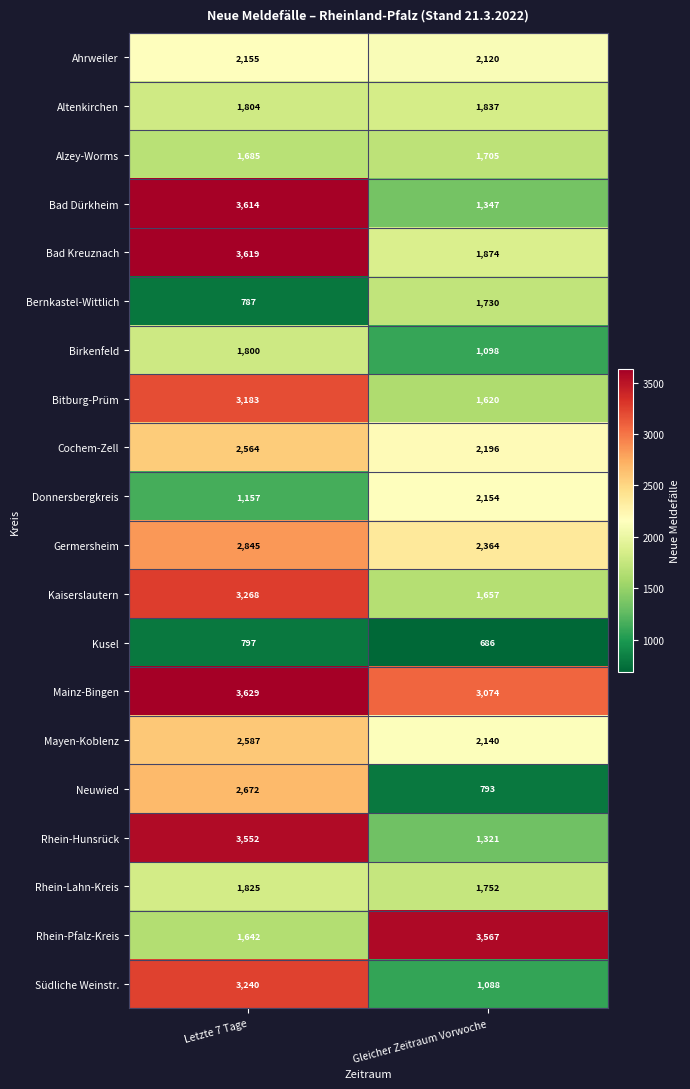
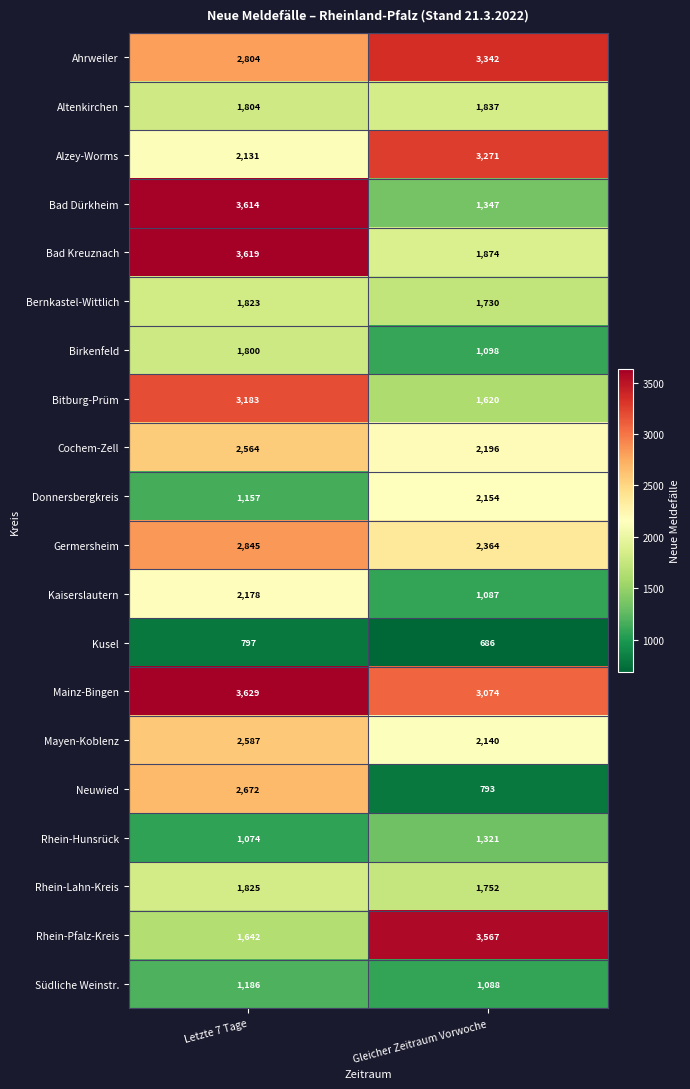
  {
    "Ahrweiler": {
-     "Letzte 7 Tage": "2,155",
-     "Gleicher Zeitraum Vorwoche": "2,120"
+     "Letzte 7 Tage": "2,804",
+     "Gleicher Zeitraum Vorwoche": "3,342"
    },
    "Altenkirchen": {
      "Letzte 7 Tage": "1,804",
      "Gleicher Zeitraum Vorwoche": "1,837"
    },
    "Alzey-Worms": {
-     "Letzte 7 Tage": "1,685",
-     "Gleicher Zeitraum Vorwoche": "1,705"
+     "Letzte 7 Tage": "2,131",
+     "Gleicher Zeitraum Vorwoche": "3,271"
    },
    "Bad Dürkheim": {
      "Letzte 7 Tage": "3,614",
      "Gleicher Zeitraum Vorwoche": "1,347"
    },
    "Bad Kreuznach": {
      "Letzte 7 Tage": "3,619",
      "Gleicher Zeitraum Vorwoche": "1,874"
    },
    "Bernkastel-Wittlich": {
-     "Letzte 7 Tage": "787",
+     "Letzte 7 Tage": "1,823",
      "Gleicher Zeitraum Vorwoche": "1,730"
    },
    "Birkenfeld": {
      "Letzte 7 Tage": "1,800",
      "Gleicher Zeitraum Vorwoche": "1,098"
    },
    "Bitburg-Prüm": {
      "Letzte 7 Tage": "3,183",
      "Gleicher Zeitraum Vorwoche": "1,620"
    },
    "Cochem-Zell": {
      "Letzte 7 Tage": "2,564",
      "Gleicher Zeitraum Vorwoche": "2,196"
    },
    "Donnersbergkreis": {
      "Letzte 7 Tage": "1,157",
      "Gleicher Zeitraum Vorwoche": "2,154"
    },
    "Germersheim": {
      "Letzte 7 Tage": "2,845",
      "Gleicher Zeitraum Vorwoche": "2,364"
    },
    "Kaiserslautern": {
-     "Letzte 7 Tage": "3,268",
-     "Gleicher Zeitraum Vorwoche": "1,657"
+     "Letzte 7 Tage": "2,178",
+     "Gleicher Zeitraum Vorwoche": "1,087"
    },
    "Kusel": {
      "Letzte 7 Tage": "797",
      "Gleicher Zeitraum Vorwoche": "686"
    },
    "Mainz-Bingen": {
      "Letzte 7 Tage": "3,629",
      "Gleicher Zeitraum Vorwoche": "3,074"
    },
    "Mayen-Koblenz": {
      "Letzte 7 Tage": "2,587",
      "Gleicher Zeitraum Vorwoche": "2,140"
    },
    "Neuwied": {
      "Letzte 7 Tage": "2,672",
      "Gleicher Zeitraum Vorwoche": "793"
    },
    "Rhein-Hunsrück": {
-     "Letzte 7 Tage": "3,552",
+     "Letzte 7 Tage": "1,074",
      "Gleicher Zeitraum Vorwoche": "1,321"
    },
    "Rhein-Lahn-Kreis": {
      "Letzte 7 Tage": "1,825",
      "Gleicher Zeitraum Vorwoche": "1,752"
    },
    "Rhein-Pfalz-Kreis": {
      "Letzte 7 Tage": "1,642",
      "Gleicher Zeitraum Vorwoche": "3,567"
    },
    "Südliche Weinstr.": {
-     "Letzte 7 Tage": "3,240",
+     "Letzte 7 Tage": "1,186",
      "Gleicher Zeitraum Vorwoche": "1,088"
    }
  }
